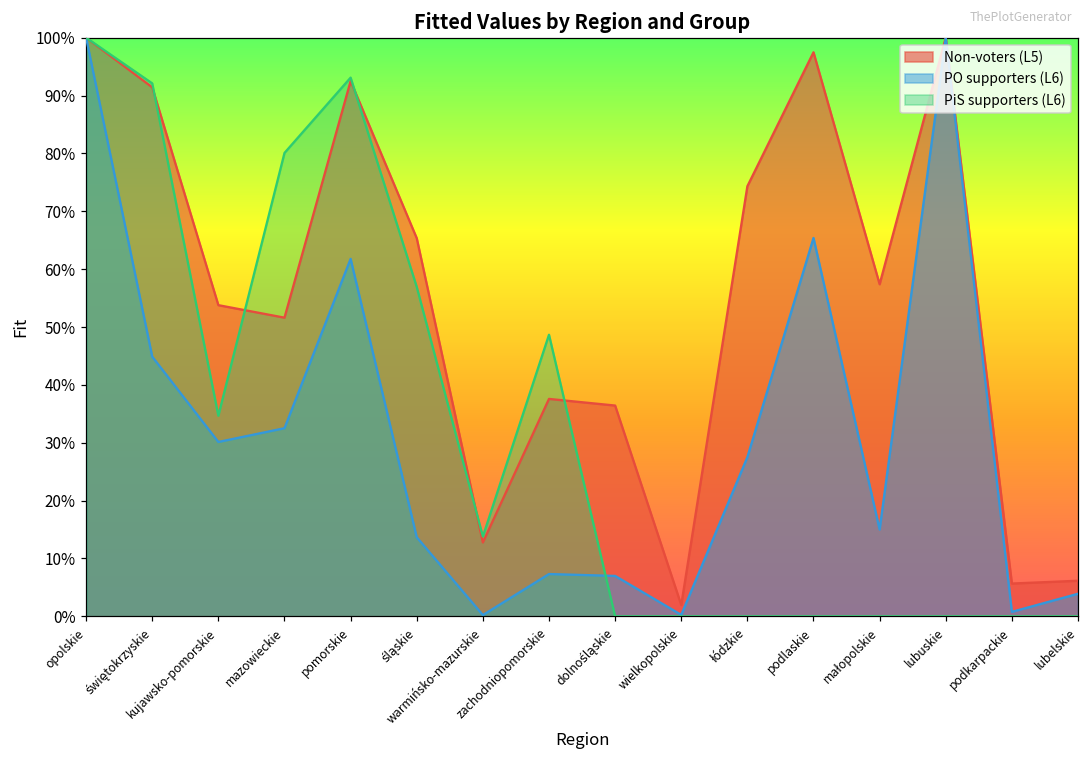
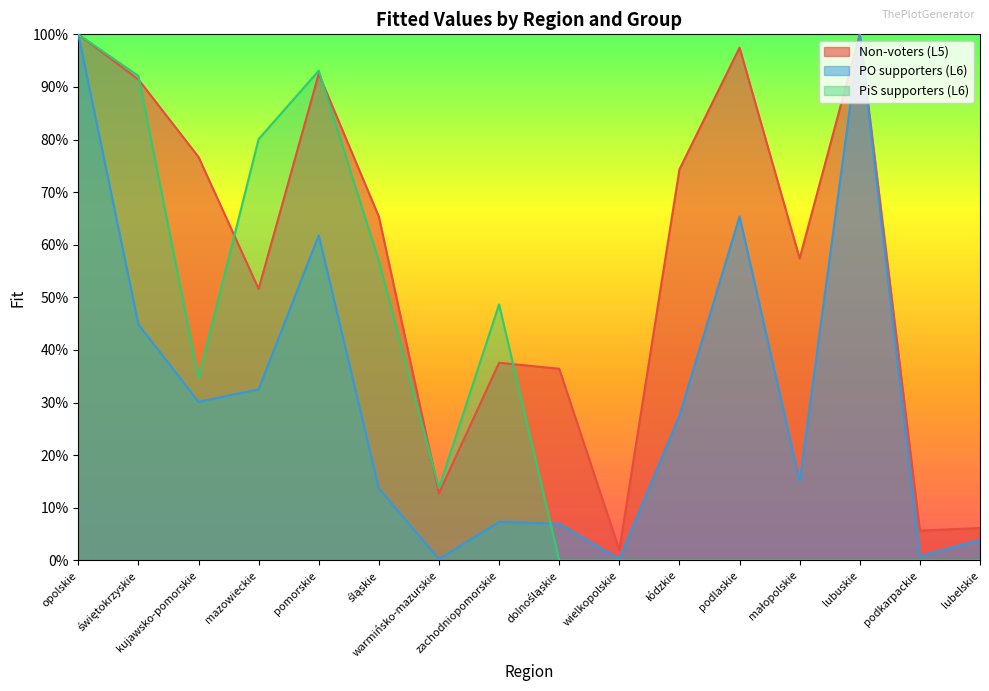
  {
    "Non-voters (L5)": {
      "świętokrzyskie": "91%",
-     "kujawsko-pomorskie": "54%",
+     "kujawsko-pomorskie": "77%",
      "mazowieckie": "52%",
      "pomorskie": "92%",
      "śląskie": "65%",
      "warmińsko-mazurskie": "13%",
      "zachodniopomorskie": "38%",
      "dolnośląskie": "36%",
      "wielkopolskie": "2%",
      "łódzkie": "74%",
      "podlaskie": "97%",
      "małopolskie": "57%",
      "podkarpackie": "6%",
      "lubelskie": "6%"
    },
    "PO supporters (L6)": {
      "świętokrzyskie": "45%",
      "kujawsko-pomorskie": "30%",
      "mazowieckie": "33%",
      "pomorskie": "62%",
      "śląskie": "14%",
      "warmińsko-mazurskie": "0%",
      "zachodniopomorskie": "7%",
      "dolnośląskie": "7%",
      "łódzkie": "28%",
      "podlaskie": "65%",
      "małopolskie": "15%",
      "podkarpackie": "1%",
      "lubelskie": "4%"
    },
    "PiS supporters (L6)": {
      "świętokrzyskie": "92%",
      "kujawsko-pomorskie": "35%",
      "mazowieckie": "80%",
      "pomorskie": "93%",
      "śląskie": "57%",
      "warmińsko-mazurskie": "14%",
      "zachodniopomorskie": "49%",
      "dolnośląskie": "0%",
      "łódzkie": "0%",
      "podlaskie": "0%",
      "małopolskie": "0%",
      "lubuskie": "0%",
      "podkarpackie": "0%",
      "lubelskie": "0%"
    }
  }
